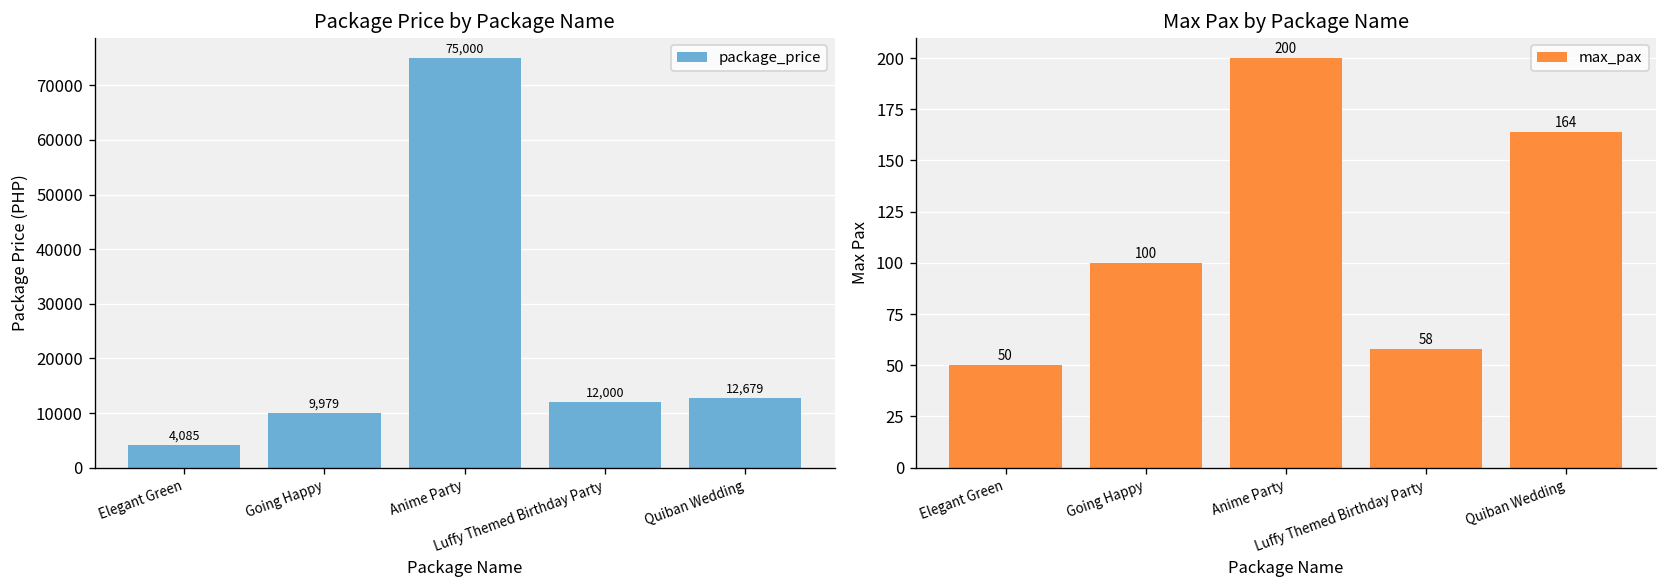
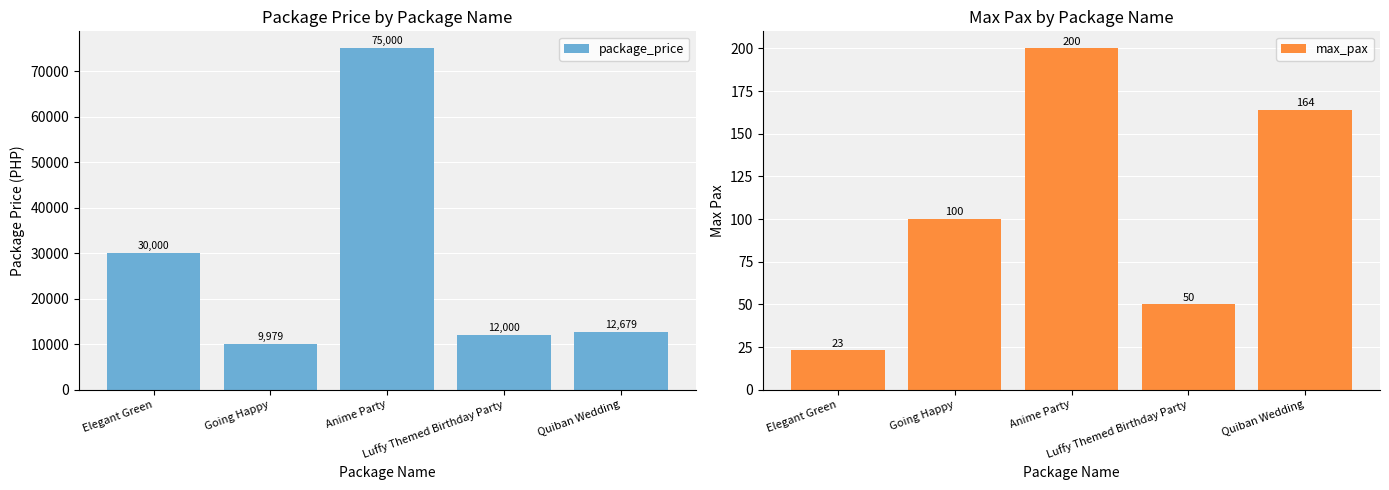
  {
    "Package Price by Package Name": {
-     "Elegant Green": "4,085",
+     "Elegant Green": "30,000",
      "Going Happy": "9,979",
      "Anime Party": "75,000",
      "Luffy Themed Birthday Party": "12,000",
      "Quiban Wedding": "12,679"
    },
    "Max Pax by Package Name": {
-     "Elegant Green": "50",
+     "Elegant Green": "23",
      "Going Happy": "100",
      "Anime Party": "200",
-     "Luffy Themed Birthday Party": "58",
+     "Luffy Themed Birthday Party": "50",
      "Quiban Wedding": "164"
    }
  }
